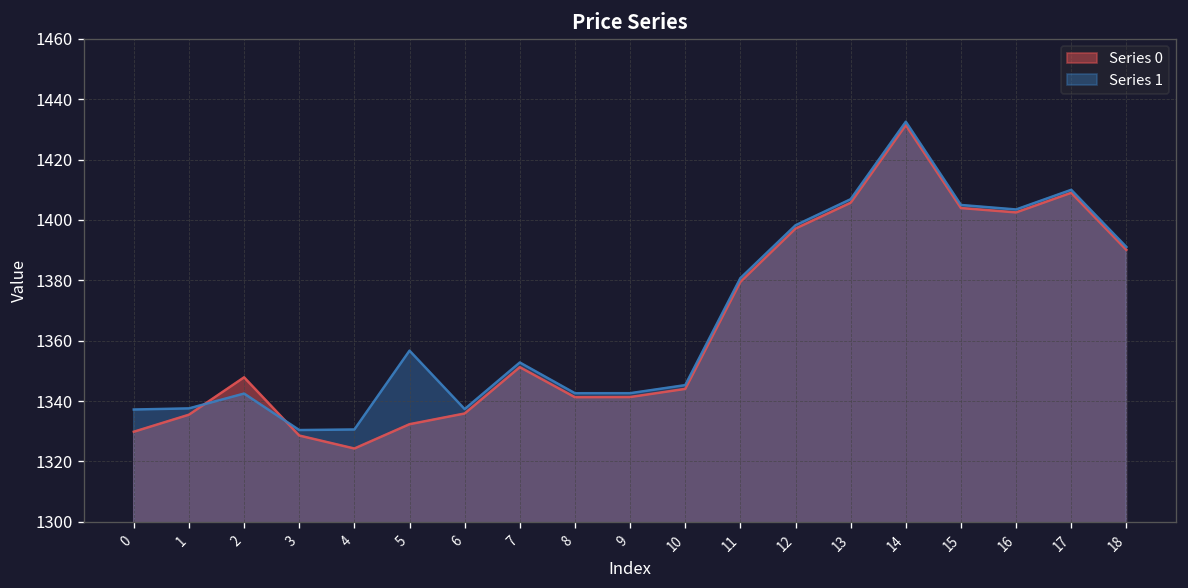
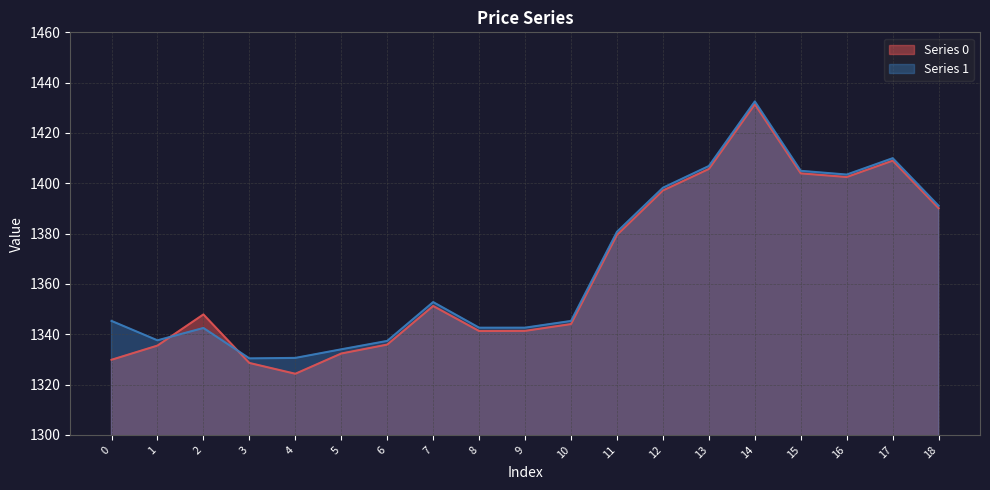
  {
    "Series 0": {
      "0": 1330,
      "1": 1336,
      "2": 1348,
      "3": 1329,
      "4": 1324,
      "5": 1332,
      "6": 1336,
      "7": 1351,
      "8": 1341,
      "9": 1341,
      "10": 1344,
      "11": 1380,
      "12": 1397,
      "13": 1406,
      "14": 1431,
      "15": 1404
    },
    "Series 1": {
-     "0": 1337,
+     "0": 1345,
      "1": 1338,
      "2": 1343,
      "3": 1330,
      "4": 1331,
-     "5": 1357,
+     "5": 1334,
      "6": 1337,
      "7": 1353,
      "8": 1343,
      "9": 1343,
      "10": 1345,
      "11": 1381,
      "12": 1398,
      "13": 1407,
      "14": 1433,
      "15": 1405
    }
  }
